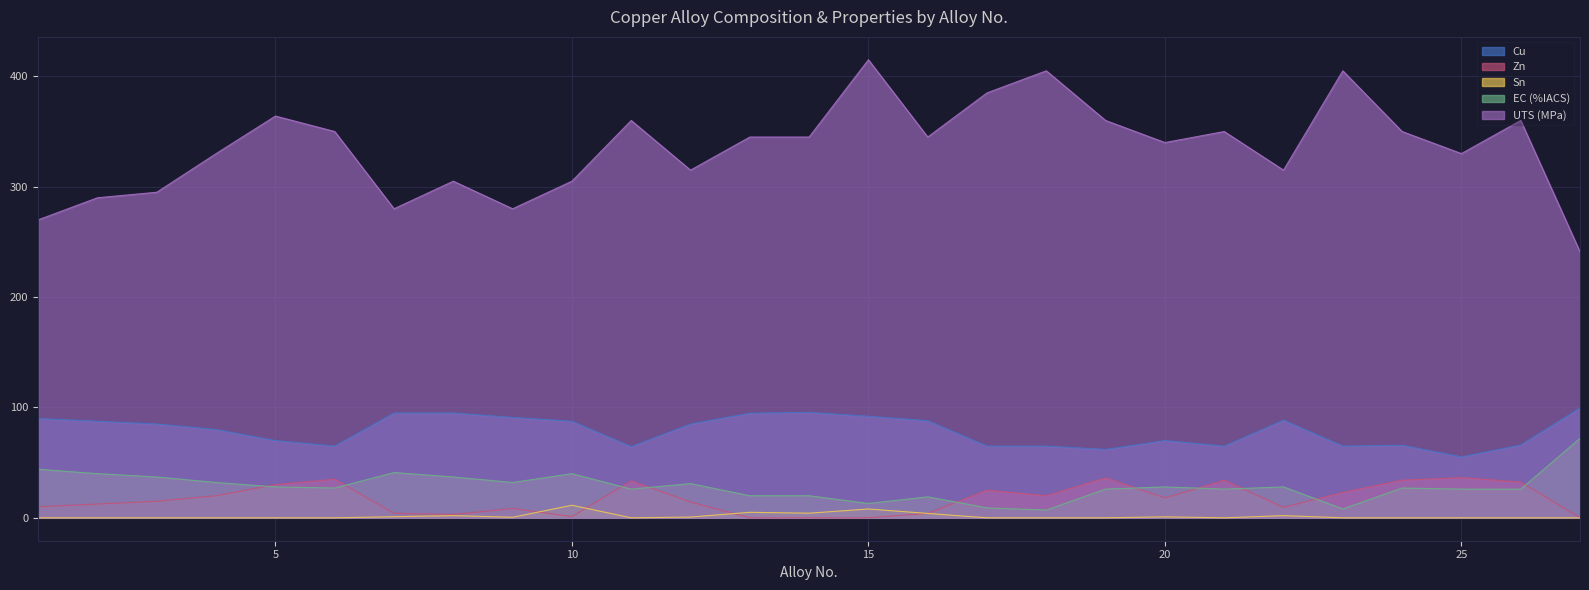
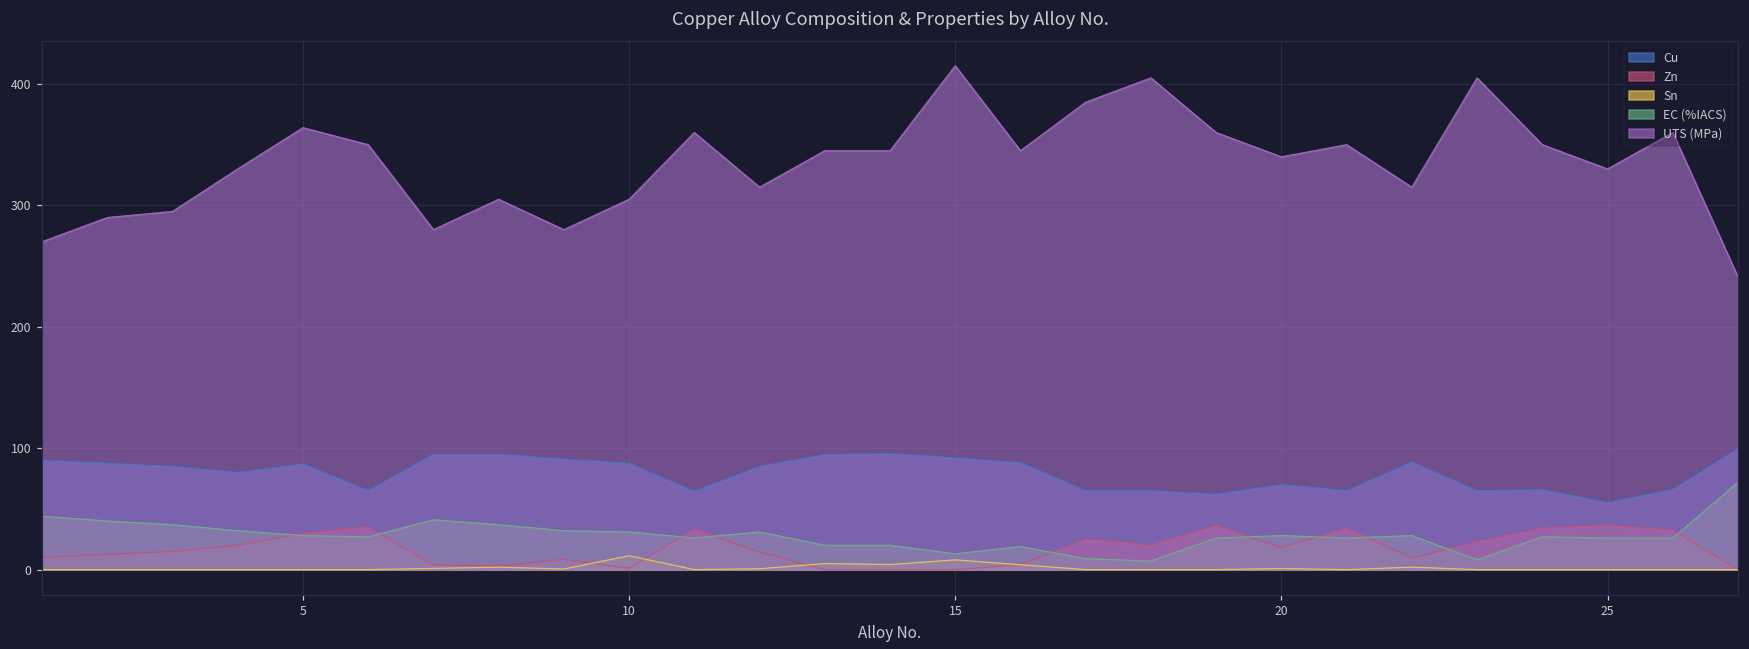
  {
    "Cu": {
-     "5": 70,
+     "5": 87,
      "10": 88,
      "15": 92,
      "20": 70,
      "25": 55
    },
    "Zn": {
      "10": 1,
      "15": 0,
      "20": 18,
      "25": 36
    },
    "Sn": {
      "5": 0,
      "10": 11,
      "15": 8,
      "20": 1,
      "25": 0
    },
    "EC (%IACS)": {
-     "10": 40,
+     "10": 31,
      "15": 13,
      "20": 28,
      "25": 26
    },
    "UTS (MPa)": {
      "5": 364,
      "10": 305,
      "15": 415,
      "20": 340,
      "25": 330
    }
  }
